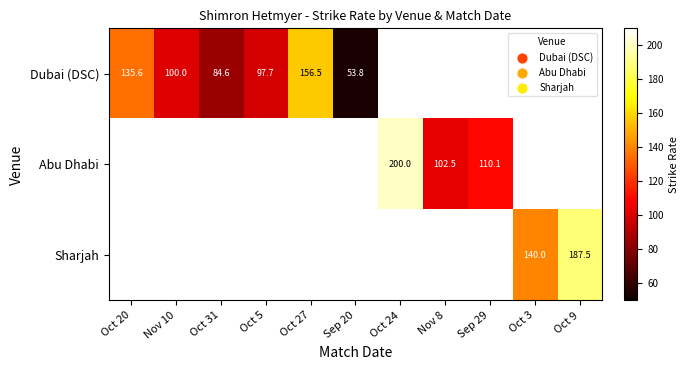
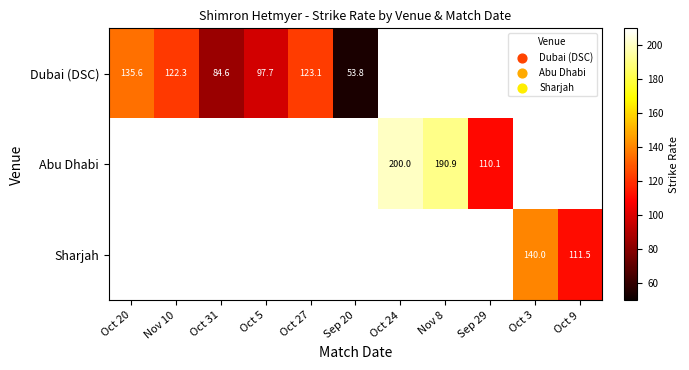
  {
    "Dubai (DSC)": {
      "Oct 20": 135.6,
-     "Nov 10": 100.0,
+     "Nov 10": 122.3,
      "Oct 31": 84.6,
      "Oct 5": 97.7,
-     "Oct 27": 156.5,
+     "Oct 27": 123.1,
      "Sep 20": 53.8
    },
    "Abu Dhabi": {
      "Oct 24": 200.0,
-     "Nov 8": 102.5,
+     "Nov 8": 190.9,
      "Sep 29": 110.1
    },
    "Sharjah": {
      "Oct 3": 140.0,
-     "Oct 9": 187.5
+     "Oct 9": 111.5
    }
  }
